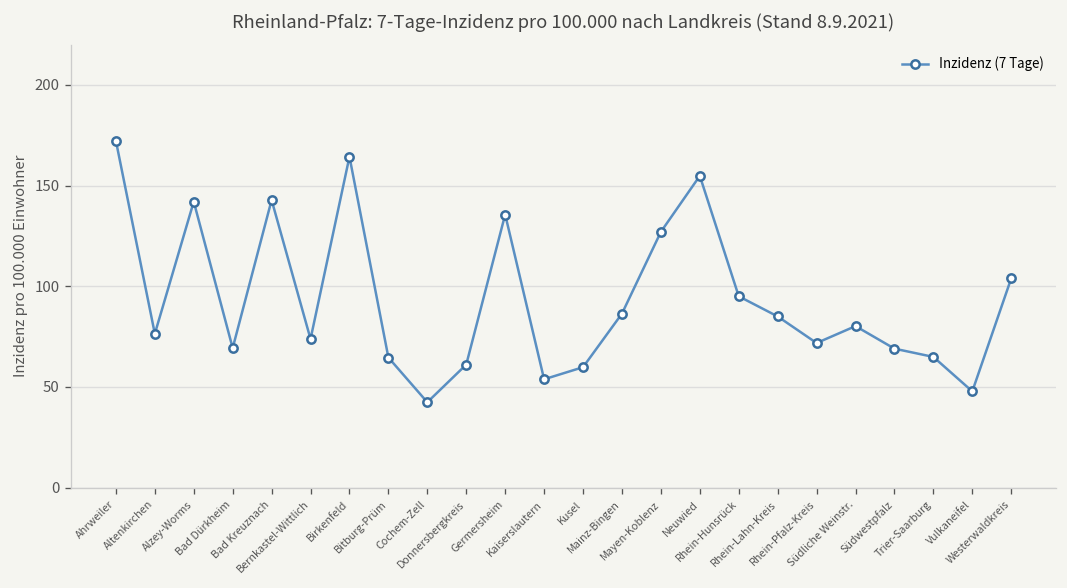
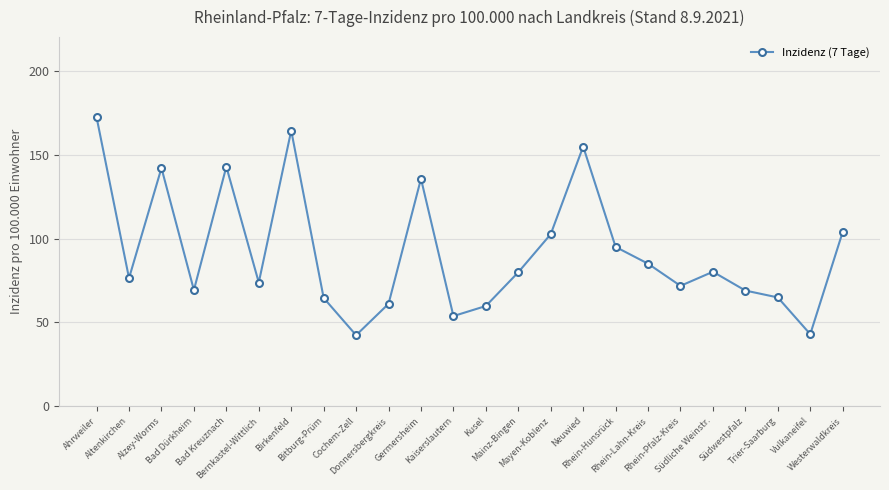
  {
    "Ahrweiler": 172,
    "Altenkirchen": 76,
    "Alzey-Worms": 142,
    "Bad Dürkheim": 69,
    "Bad Kreuznach": 143,
    "Bernkastel-Wittlich": 74,
    "Birkenfeld": 164,
    "Bitburg-Prüm": 65,
    "Cochem-Zell": 42,
    "Donnersbergkreis": 61,
    "Germersheim": 136,
    "Kaiserslautern": 54,
    "Kusel": 60,
-   "Mainz-Bingen": 86,
-   "Mayen-Koblenz": 127,
+   "Mainz-Bingen": 80,
+   "Mayen-Koblenz": 103,
    "Neuwied": 155,
    "Rhein-Hunsrück": 95,
    "Rhein-Lahn-Kreis": 85,
    "Rhein-Pfalz-Kreis": 72,
    "Südliche Weinstr.": 80,
    "Südwestpfalz": 69,
    "Trier-Saarburg": 65,
-   "Vulkaneifel": 48,
+   "Vulkaneifel": 43,
    "Westerwaldkreis": 104
  }
